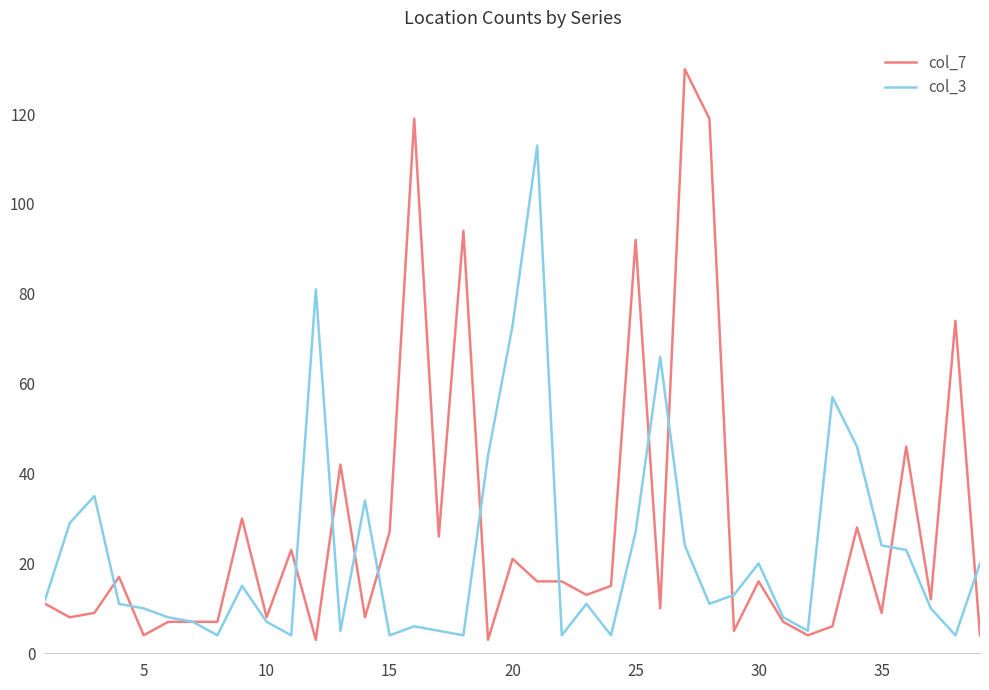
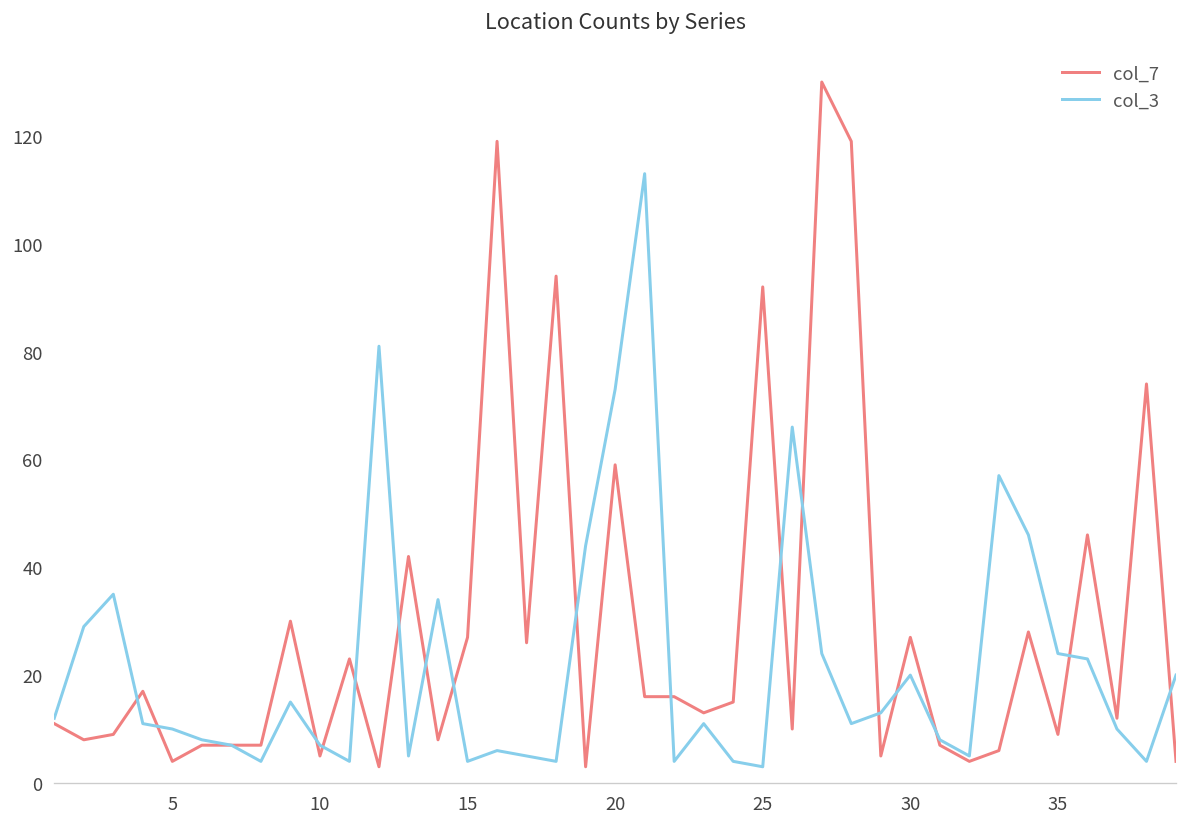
  {
    "col_7": {
      "5": 4,
-     "10": 8,
+     "10": 5,
      "15": 27,
-     "20": 21,
+     "20": 59,
      "25": 92,
-     "30": 16,
+     "30": 27,
      "35": 9
    },
    "col_3": {
      "5": 10,
      "10": 7,
      "15": 4,
      "20": 73,
-     "25": 27,
+     "25": 3,
      "30": 20,
      "35": 24
    }
  }
